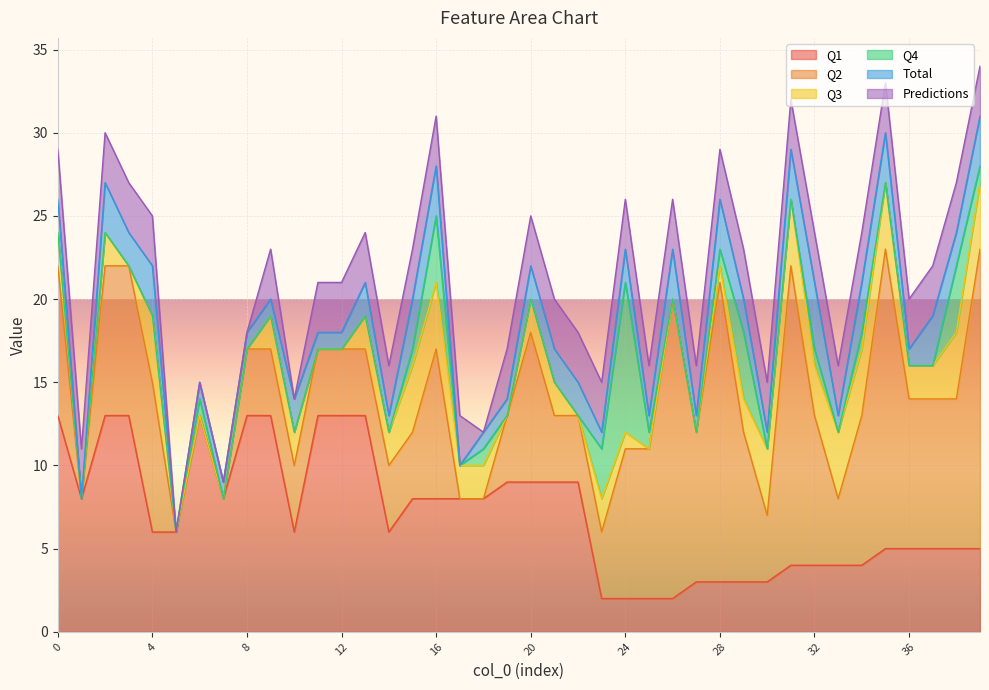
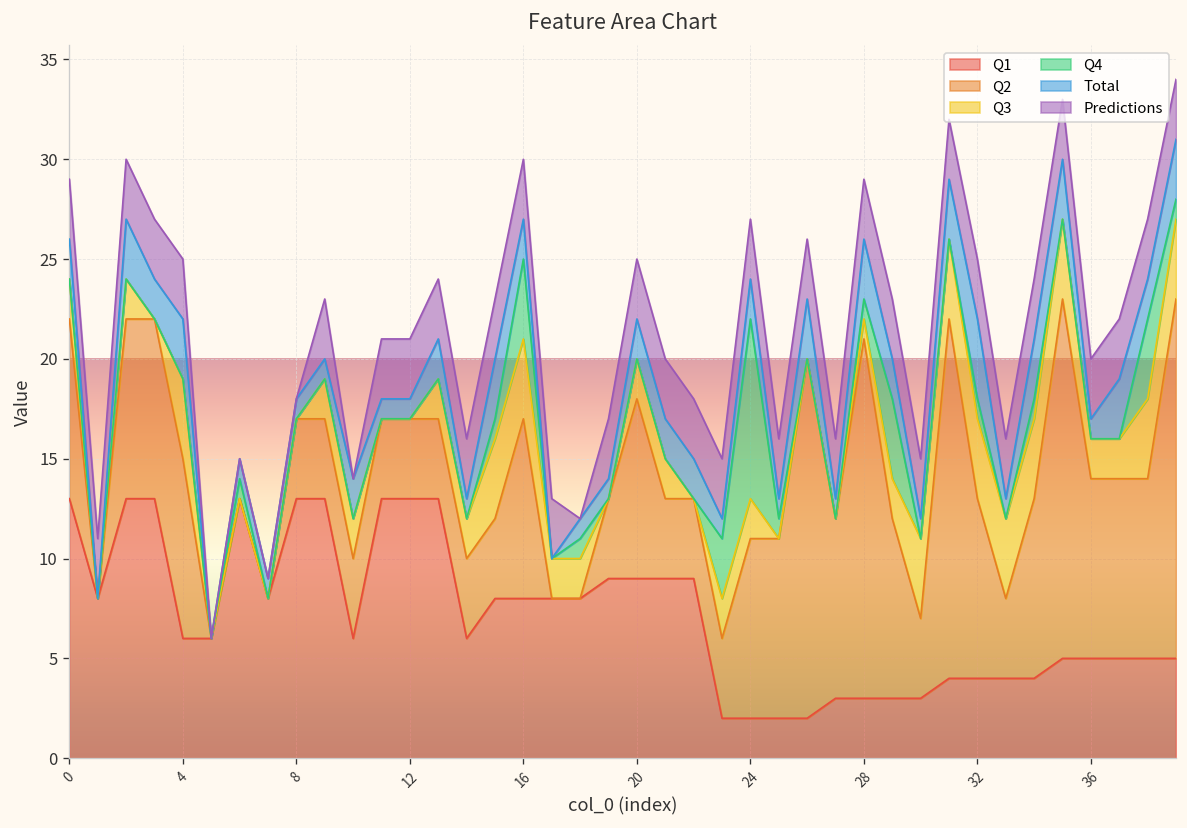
  {
    "Q3": {
      "16": 4,
-     "24": 1,
+     "24": 2,
      "28": 1,
-     "32": 3
+     "32": 4
    },
    "Q4": {
      "16": 4,
      "24": 9,
      "28": 1,
      "32": 1
    },
    "Total": {
      "0": 2,
      "4": 3,
      "12": 1,
-     "16": 3,
+     "16": 2,
      "20": 2,
      "24": 2,
      "28": 3,
      "32": 4,
      "36": 1
    },
    "Predictions": {
      "0": 3,
      "4": 3,
      "12": 3,
      "16": 3,
      "20": 3,
      "24": 3,
      "28": 3,
      "32": 3,
      "36": 3
    }
  }
